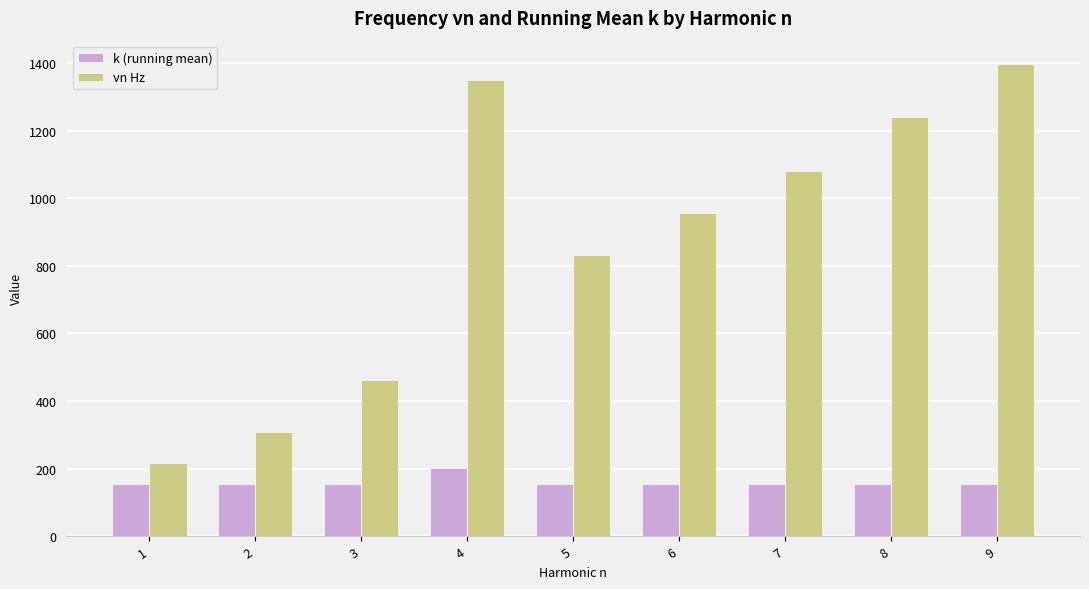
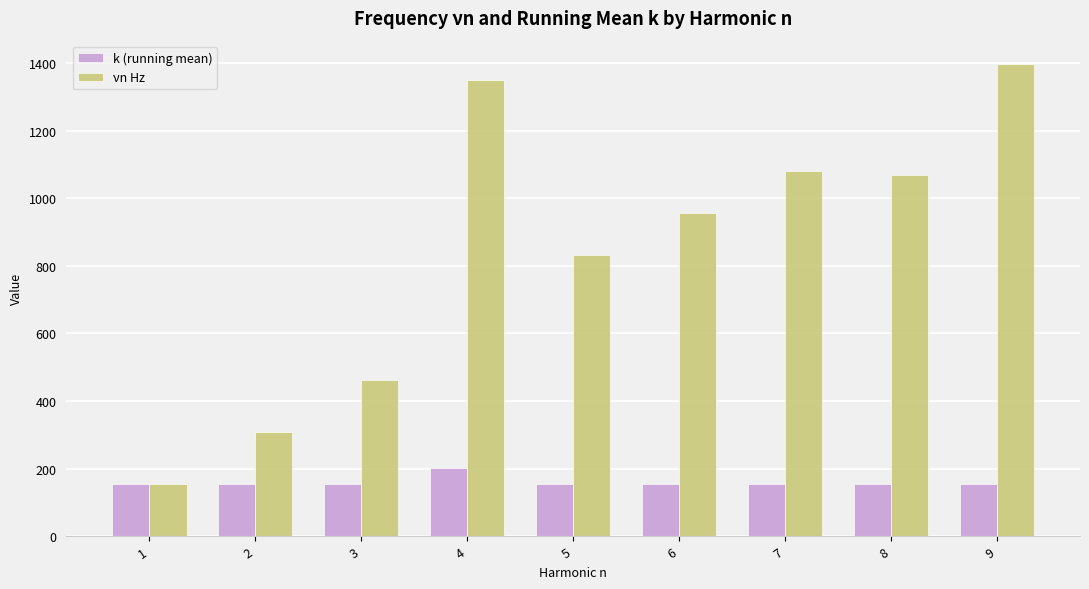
  {
    "k (running mean)": {
      "1": 150,
      "2": 150,
      "3": 150,
      "4": 200,
      "5": 150,
      "6": 150,
      "7": 150,
      "8": 160,
      "9": 160
    },
    "νn Hz": {
-     "1": 220,
+     "1": 150,
      "2": 310,
      "3": 460,
      "4": 1350,
      "5": 830,
      "6": 960,
      "7": 1080,
-     "8": 1240,
+     "8": 1070,
      "9": 1400
    }
  }
